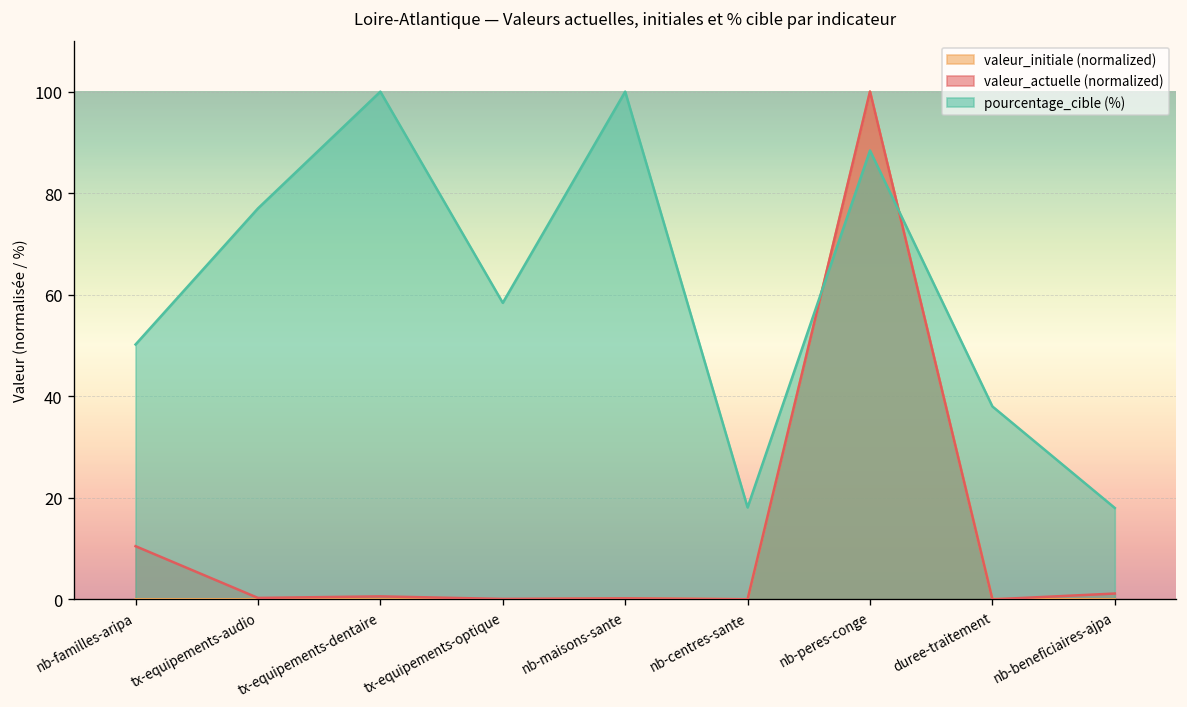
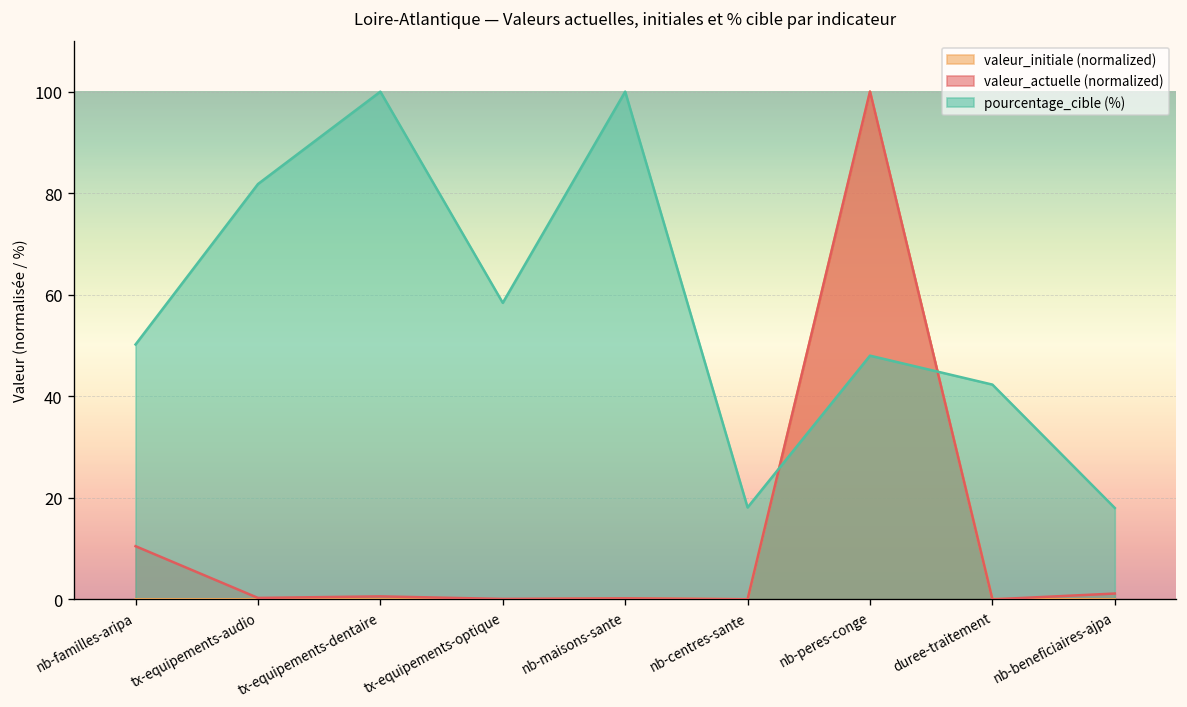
  {
    "pourcentage_cible (%)": {
      "nb-familles-aripa": 50,
-     "tx-equipements-audio": 77,
+     "tx-equipements-audio": 82,
      "tx-equipements-dentaire": 100,
      "tx-equipements-optique": 58,
      "nb-maisons-sante": 100,
      "nb-centres-sante": 18,
-     "nb-peres-conge": 88,
-     "duree-traitement": 38,
+     "nb-peres-conge": 48,
+     "duree-traitement": 42,
      "nb-beneficiaires-ajpa": 18
    }
  }
